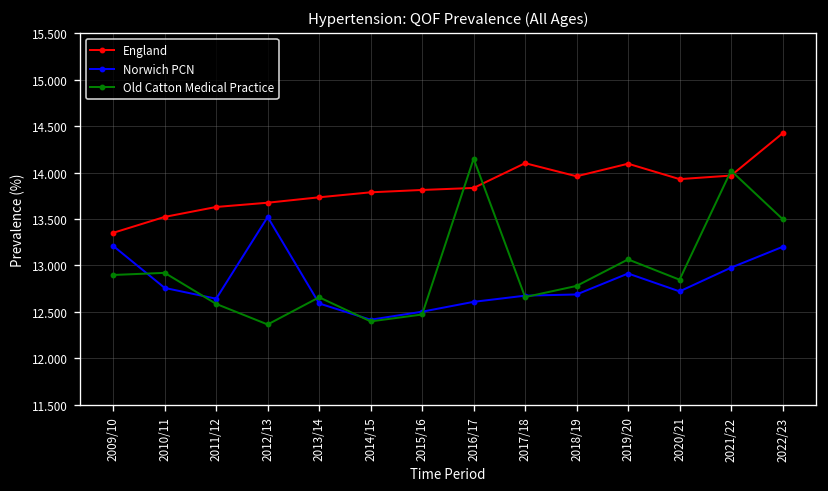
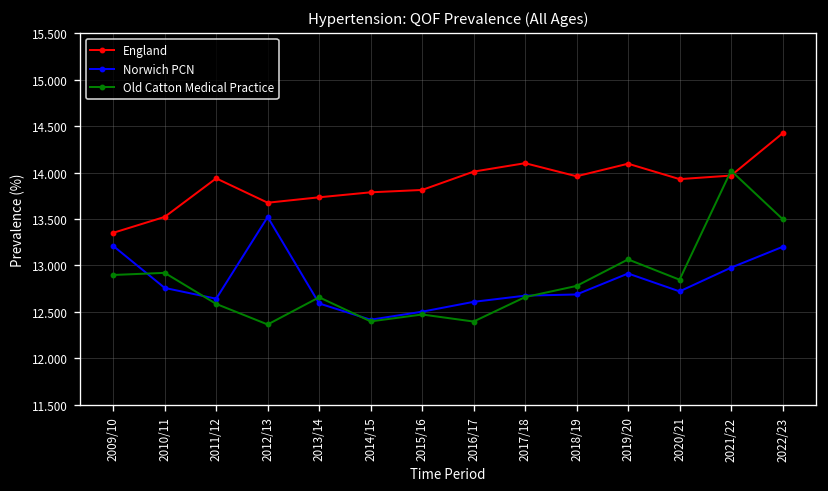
  {
    "England": {
      "2009/10": 13.4,
      "2010/11": 13.5,
-     "2011/12": 13.6,
+     "2011/12": 13.9,
      "2012/13": 13.7,
      "2013/14": 13.7,
      "2014/15": 13.8,
      "2015/16": 13.8,
-     "2016/17": 13.8,
+     "2016/17": 14.0,
      "2017/18": 14.1,
      "2018/19": 14.0,
      "2019/20": 14.1,
      "2020/21": 13.9,
      "2021/22": 14.0,
      "2022/23": 14.4
    },
    "Norwich PCN": {
      "2009/10": 13.2,
      "2010/11": 12.8,
      "2011/12": 12.6,
      "2012/13": 13.5,
      "2013/14": 12.6,
      "2016/17": 12.6,
      "2018/19": 12.7,
      "2019/20": 12.9,
      "2020/21": 12.7,
      "2021/22": 13.0,
      "2022/23": 13.2
    },
    "Old Catton Medical Practice": {
      "2009/10": 12.9,
      "2010/11": 12.9,
      "2011/12": 12.6,
      "2012/13": 12.4,
      "2013/14": 12.7,
-     "2016/17": 14.1,
+     "2016/17": 12.4,
      "2018/19": 12.8,
      "2019/20": 13.1,
      "2020/21": 12.8,
      "2021/22": 14.0,
      "2022/23": 13.5
    }
  }
